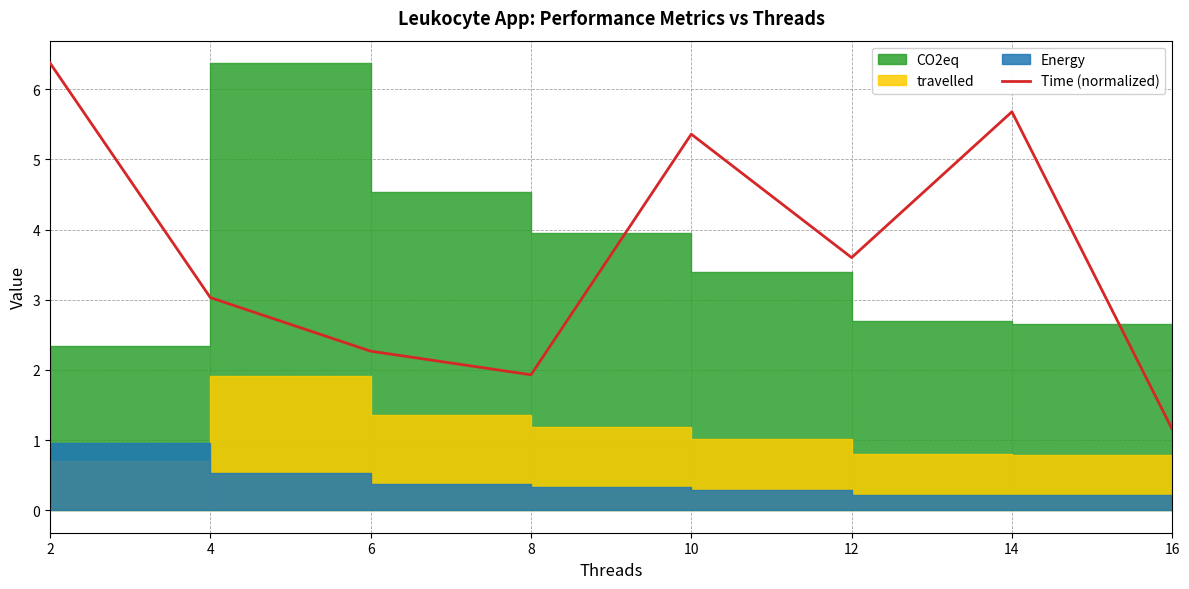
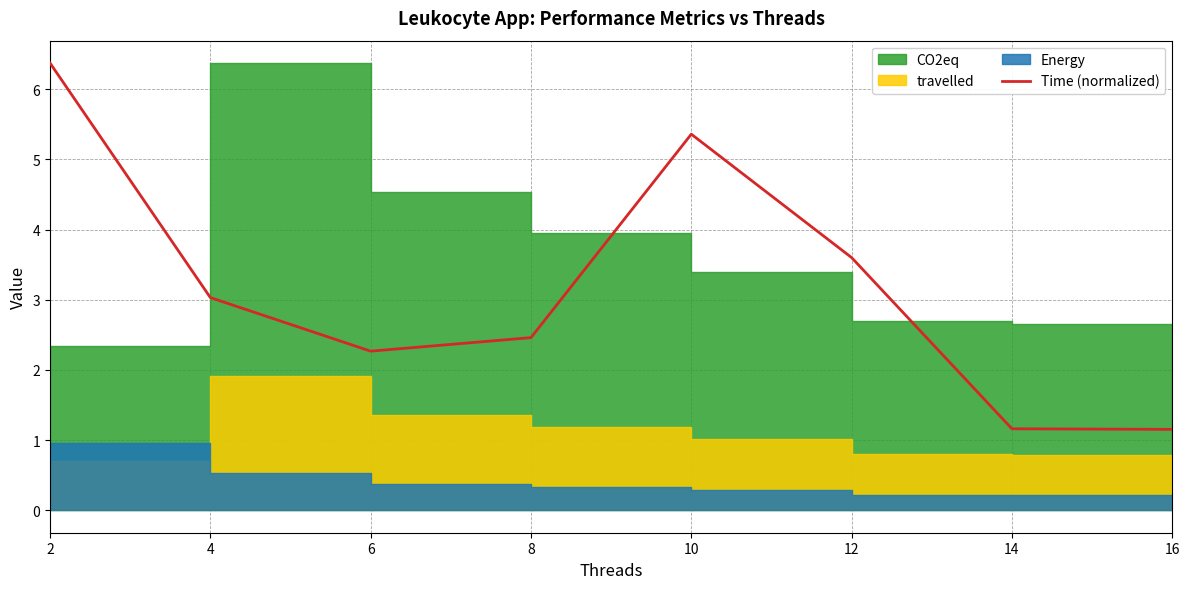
  {
    "Time (normalized)": {
      "2": 6.4,
      "4": 3.0,
      "6": 2.3,
-     "8": 1.9,
+     "8": 2.5,
      "10": 5.4,
      "12": 3.6,
-     "14": 5.7,
+     "14": 1.2,
      "16": 1.2
    }
  }
